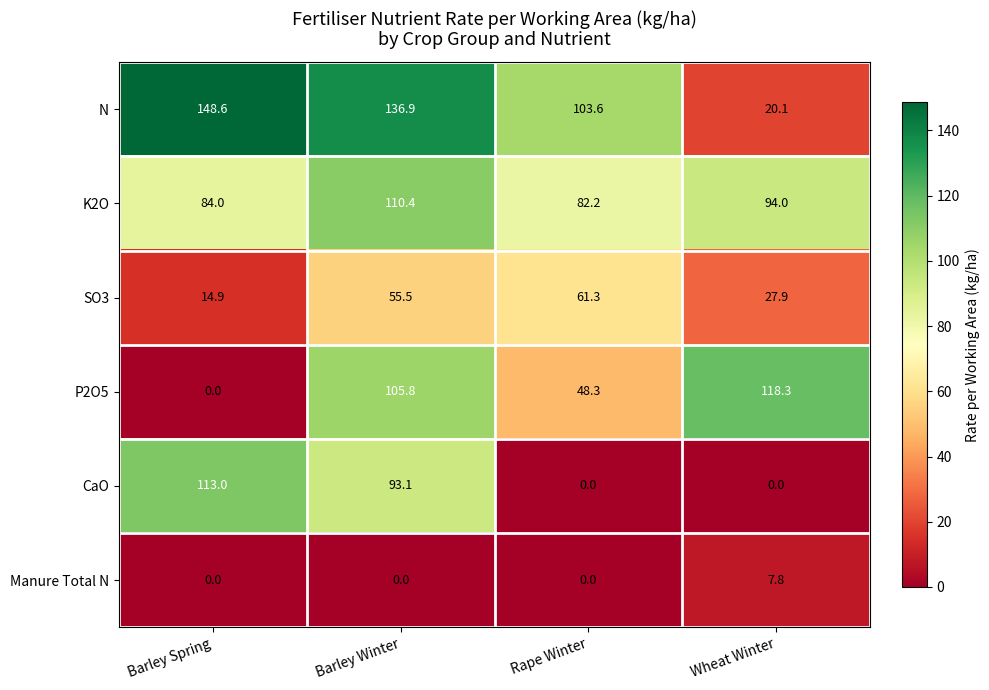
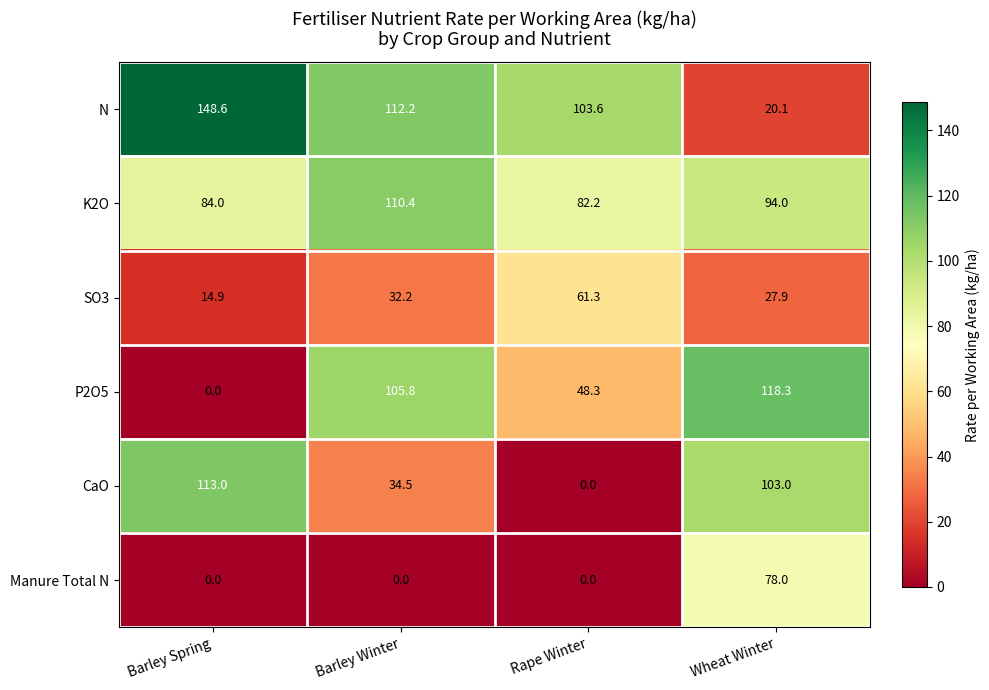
  {
    "N": {
      "Barley Spring": 148.6,
-     "Barley Winter": 136.9,
+     "Barley Winter": 112.2,
      "Rape Winter": 103.6,
      "Wheat Winter": 20.1
    },
    "K2O": {
      "Barley Spring": 84.0,
      "Barley Winter": 110.4,
      "Rape Winter": 82.2,
      "Wheat Winter": 94.0
    },
    "SO3": {
      "Barley Spring": 14.9,
-     "Barley Winter": 55.5,
+     "Barley Winter": 32.2,
      "Rape Winter": 61.3,
      "Wheat Winter": 27.9
    },
    "P2O5": {
      "Barley Spring": 0.0,
      "Barley Winter": 105.8,
      "Rape Winter": 48.3,
      "Wheat Winter": 118.3
    },
    "CaO": {
      "Barley Spring": 113.0,
-     "Barley Winter": 93.1,
+     "Barley Winter": 34.5,
      "Rape Winter": 0.0,
-     "Wheat Winter": 0.0
+     "Wheat Winter": 103.0
    },
    "Manure Total N": {
      "Barley Spring": 0.0,
      "Barley Winter": 0.0,
      "Rape Winter": 0.0,
-     "Wheat Winter": 7.8
+     "Wheat Winter": 78.0
    }
  }
